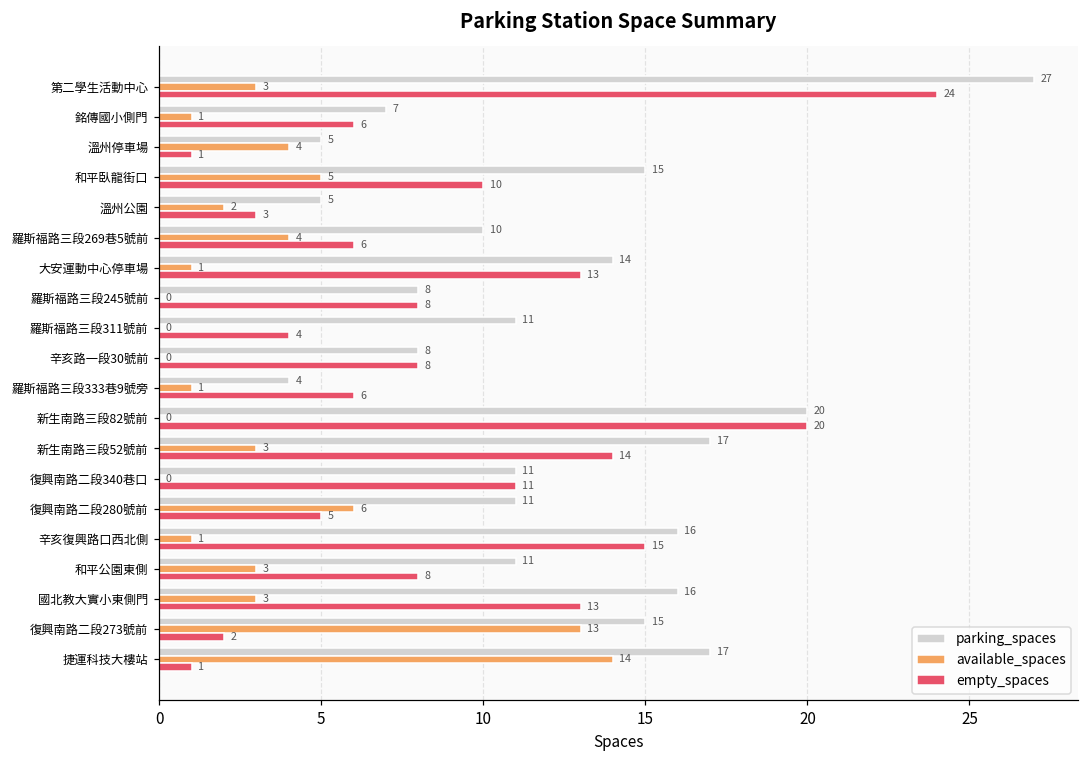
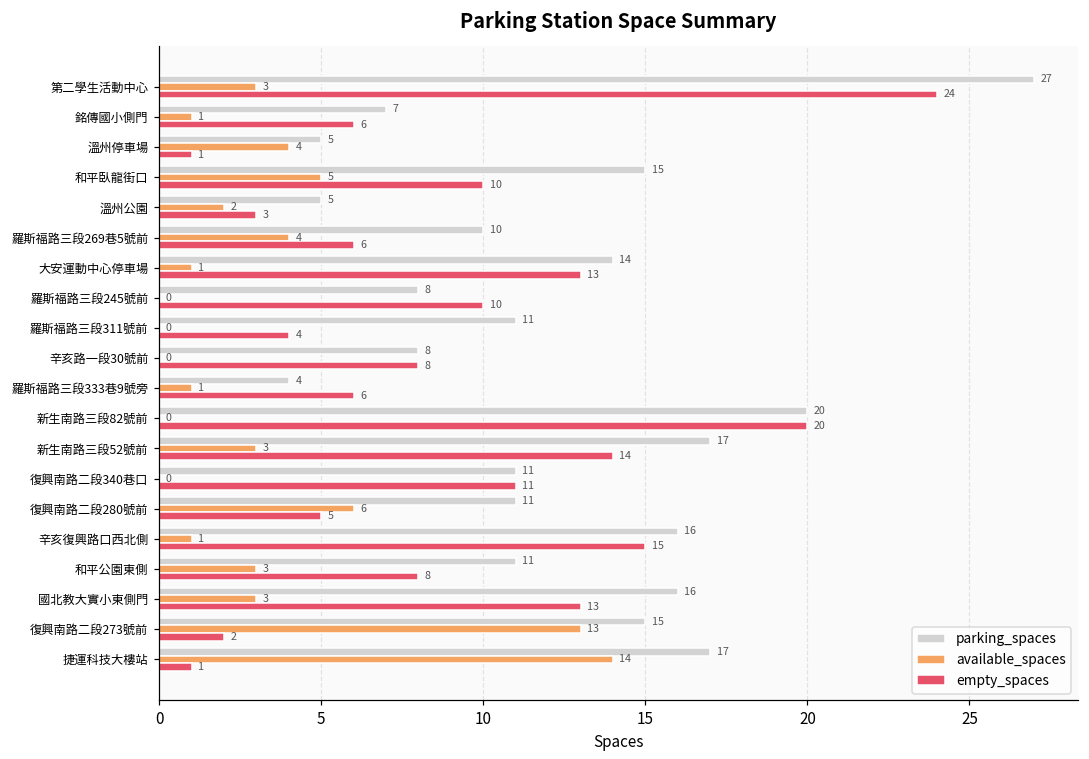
  {
    "parking_spaces": {
      "第二學生活動中心": 27,
      "銘傳國小側門": 7,
      "溫州停車場": 5,
      "和平臥龍街口": 15,
      "溫州公園": 5,
      "羅斯福路三段269巷5號前": 10,
      "大安運動中心停車場": 14,
      "羅斯福路三段245號前": 8,
      "羅斯福路三段311號前": 11,
      "辛亥路一段30號前": 8,
      "羅斯福路三段333巷9號旁": 4,
      "新生南路三段82號前": 20,
      "新生南路三段52號前": 17,
      "復興南路二段340巷口": 11,
      "復興南路二段280號前": 11,
      "辛亥復興路口西北側": 16,
      "和平公園東側": 11,
      "國北教大實小東側門": 16,
      "復興南路二段273號前": 15,
      "捷運科技大樓站": 17
    },
    "available_spaces": {
      "第二學生活動中心": 3,
      "銘傳國小側門": 1,
      "溫州停車場": 4,
      "和平臥龍街口": 5,
      "溫州公園": 2,
      "羅斯福路三段269巷5號前": 4,
      "大安運動中心停車場": 1,
      "羅斯福路三段245號前": 0,
      "羅斯福路三段311號前": 0,
      "辛亥路一段30號前": 0,
      "羅斯福路三段333巷9號旁": 1,
      "新生南路三段82號前": 0,
      "新生南路三段52號前": 3,
      "復興南路二段340巷口": 0,
      "復興南路二段280號前": 6,
      "辛亥復興路口西北側": 1,
      "和平公園東側": 3,
      "國北教大實小東側門": 3,
      "復興南路二段273號前": 13,
      "捷運科技大樓站": 14
    },
    "empty_spaces": {
      "第二學生活動中心": 24,
      "銘傳國小側門": 6,
      "溫州停車場": 1,
      "和平臥龍街口": 10,
      "溫州公園": 3,
      "羅斯福路三段269巷5號前": 6,
      "大安運動中心停車場": 13,
-     "羅斯福路三段245號前": 8,
+     "羅斯福路三段245號前": 10,
      "羅斯福路三段311號前": 4,
      "辛亥路一段30號前": 8,
      "羅斯福路三段333巷9號旁": 6,
      "新生南路三段82號前": 20,
      "新生南路三段52號前": 14,
      "復興南路二段340巷口": 11,
      "復興南路二段280號前": 5,
      "辛亥復興路口西北側": 15,
      "和平公園東側": 8,
      "國北教大實小東側門": 13,
      "復興南路二段273號前": 2,
      "捷運科技大樓站": 1
    }
  }
